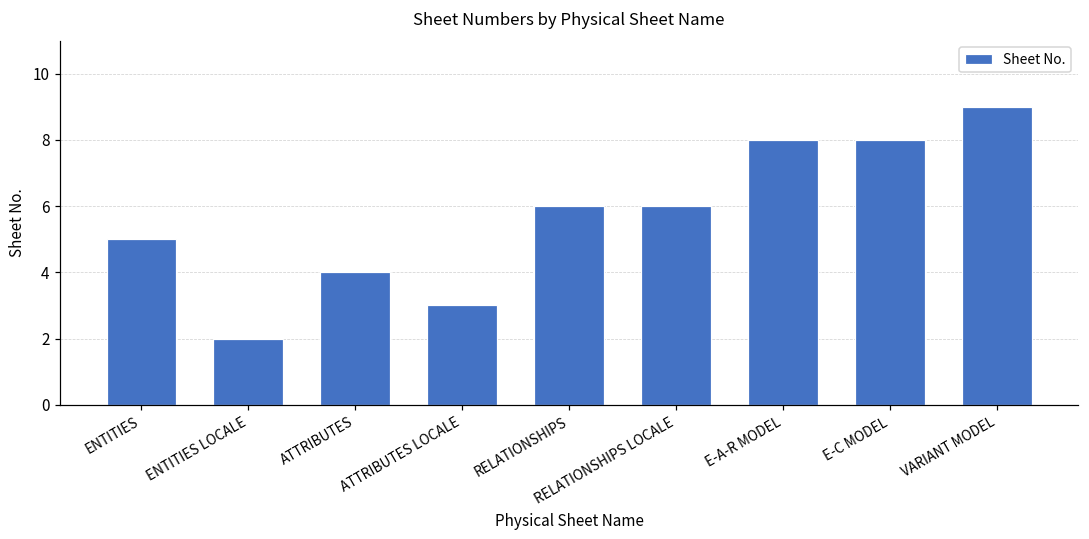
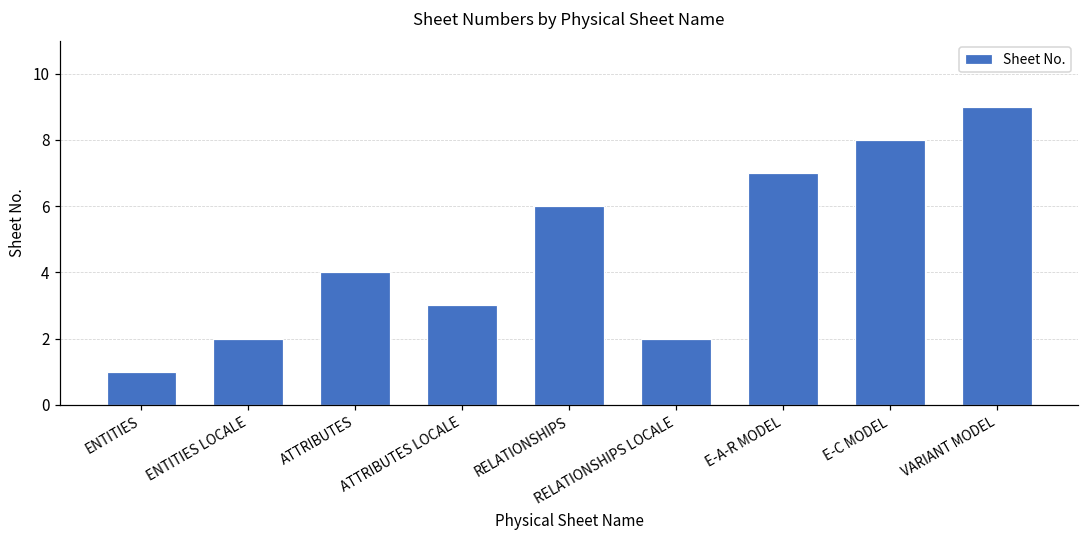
  {
-   "ENTITIES": 5,
+   "ENTITIES": 1,
    "ENTITIES LOCALE": 2,
    "ATTRIBUTES": 4,
    "ATTRIBUTES LOCALE": 3,
    "RELATIONSHIPS": 6,
-   "RELATIONSHIPS LOCALE": 6,
-   "E-A-R MODEL": 8,
+   "RELATIONSHIPS LOCALE": 2,
+   "E-A-R MODEL": 7,
    "E-C MODEL": 8,
    "VARIANT MODEL": 9
  }
